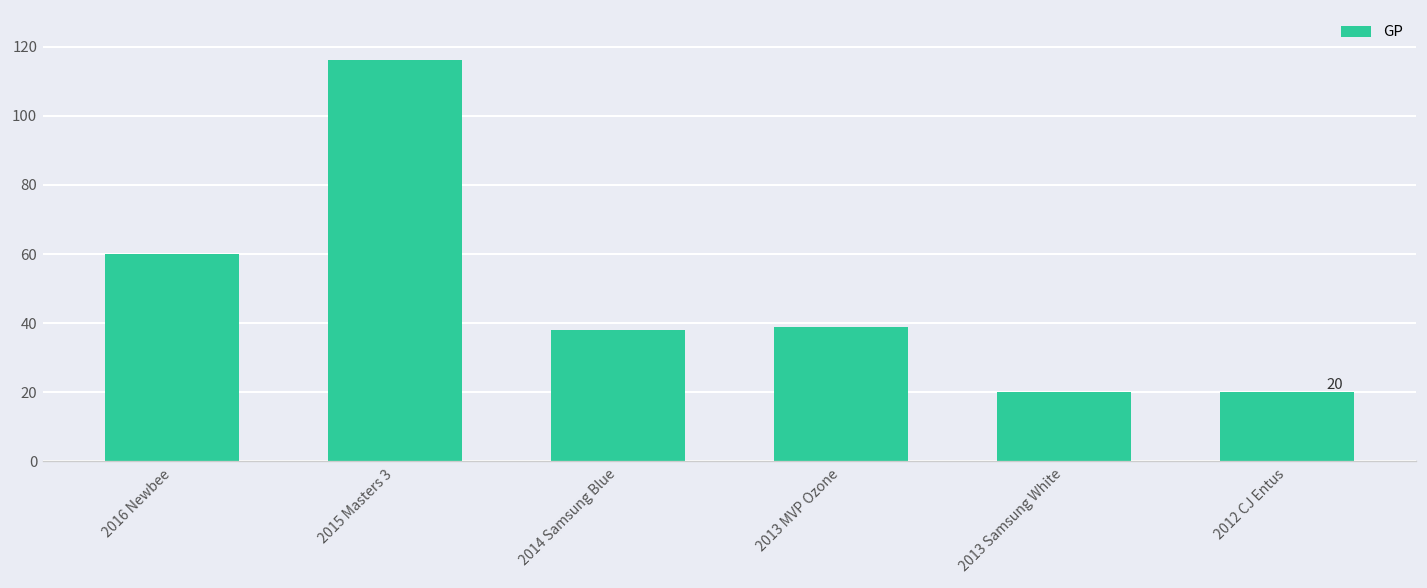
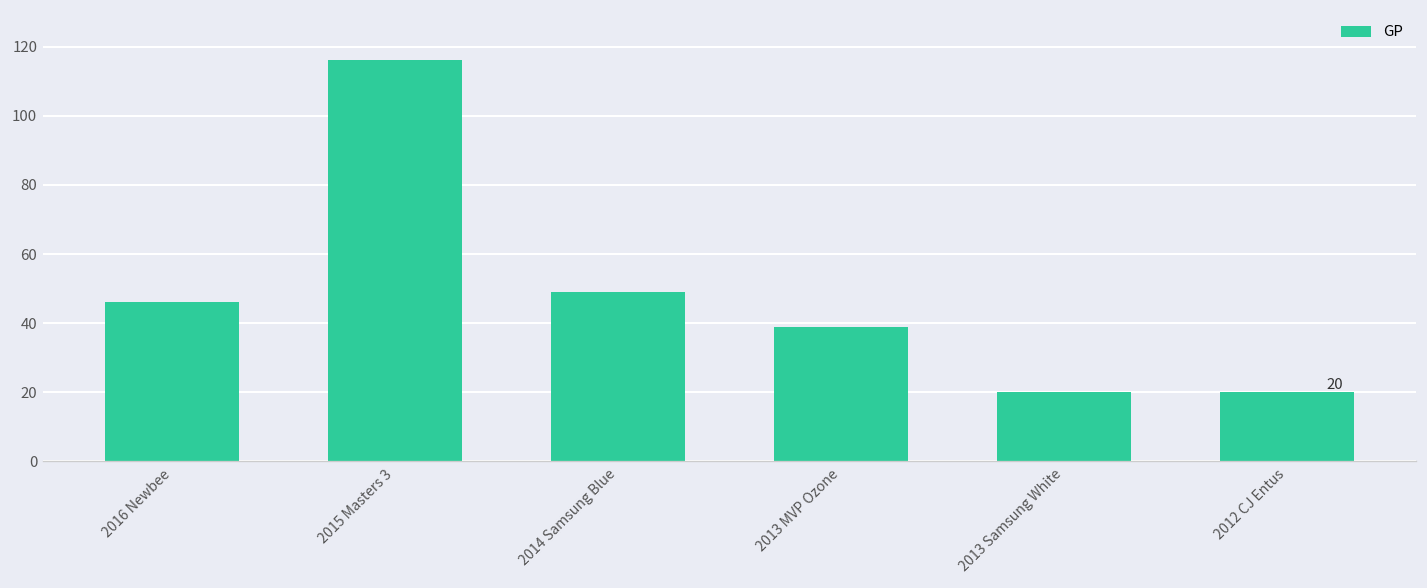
  {
-   "2016 Newbee": 60,
+   "2016 Newbee": 46,
    "2015 Masters 3": 116,
-   "2014 Samsung Blue": 38,
+   "2014 Samsung Blue": 49,
    "2013 MVP Ozone": 39,
    "2013 Samsung White": 20,
    "2012 CJ Entus": 20
  }
